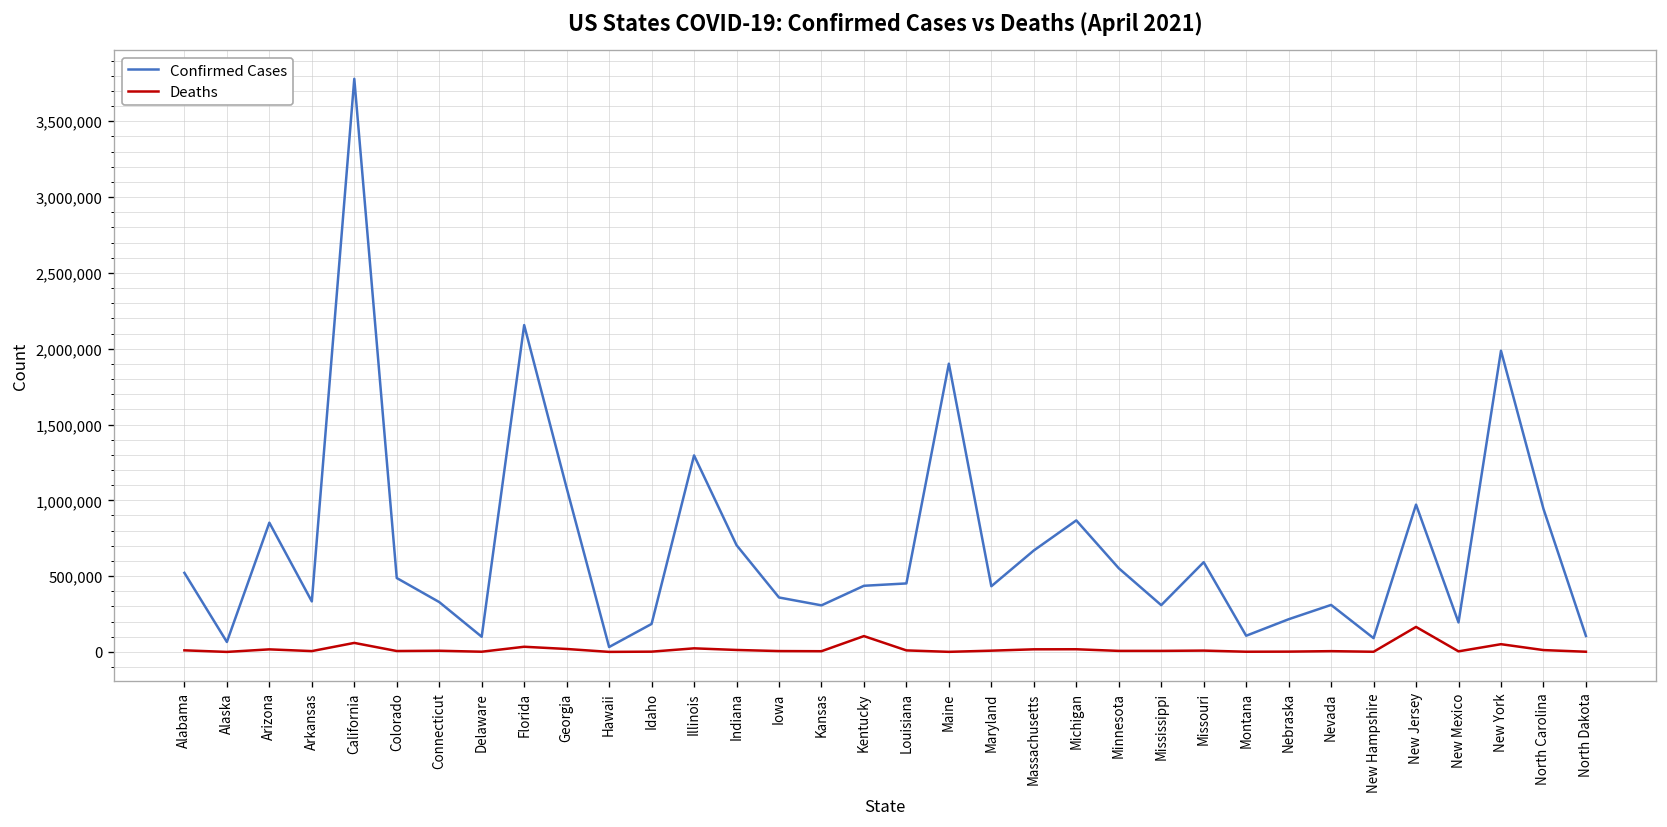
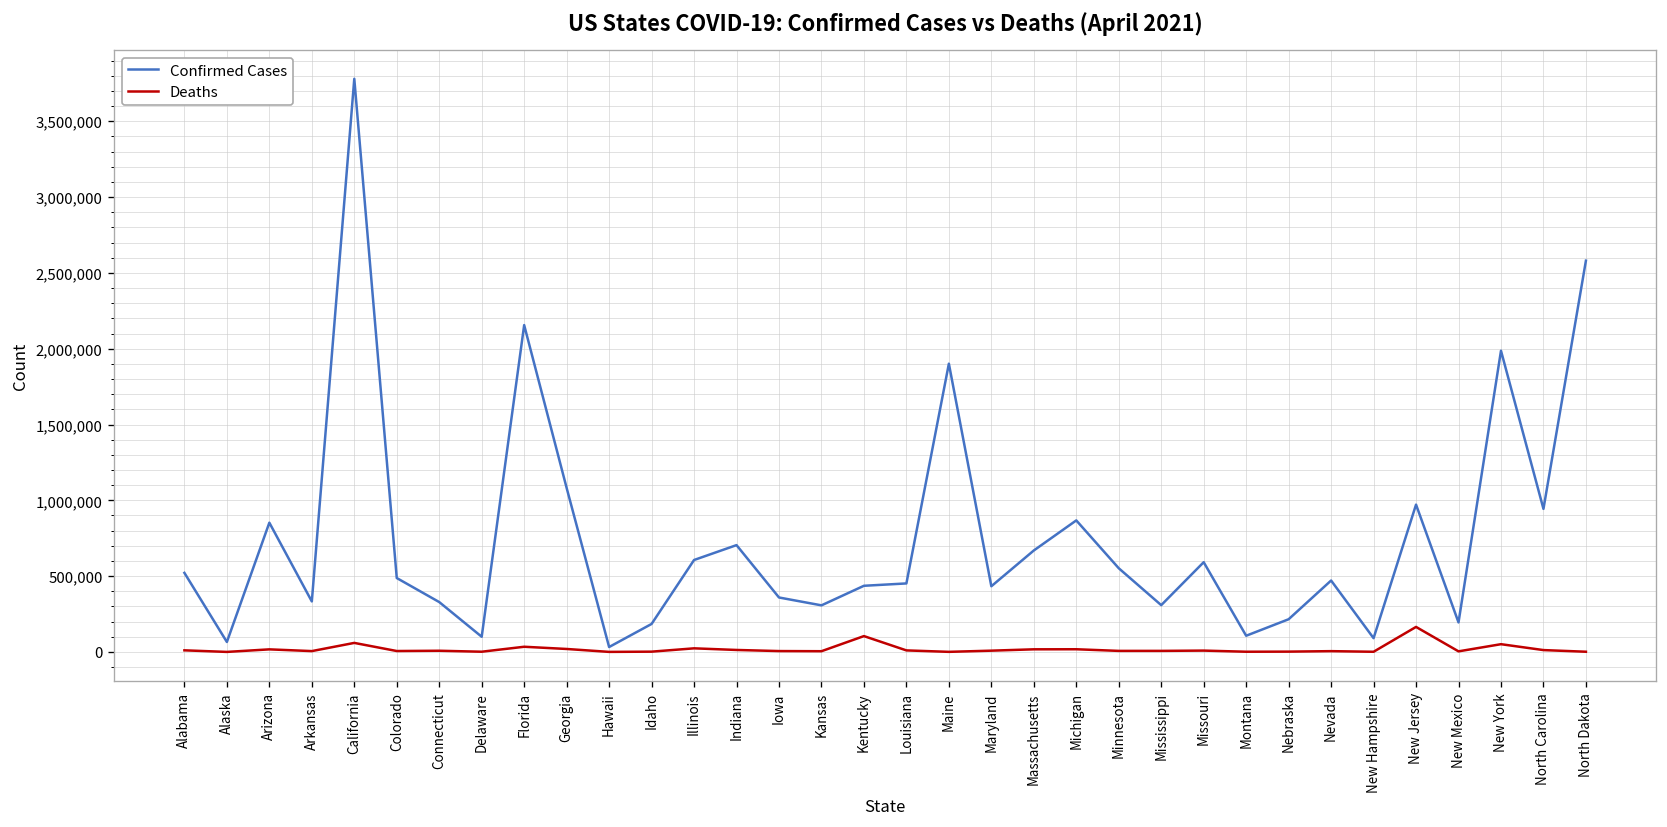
  {
    "Confirmed Cases": {
      "Alabama": "520,000",
      "Alaska": "70,000",
      "Arizona": "850,000",
      "Arkansas": "330,000",
      "California": "3,780,000",
      "Colorado": "490,000",
      "Connecticut": "330,000",
      "Delaware": "100,000",
      "Florida": "2,160,000",
      "Georgia": "1,080,000",
      "Hawaii": "30,000",
      "Idaho": "180,000",
-     "Illinois": "1,300,000",
+     "Illinois": "610,000",
      "Indiana": "700,000",
      "Iowa": "360,000",
      "Kansas": "310,000",
      "Kentucky": "440,000",
      "Louisiana": "450,000",
      "Maine": "1,900,000",
      "Maryland": "430,000",
      "Massachusetts": "670,000",
      "Michigan": "870,000",
      "Minnesota": "550,000",
      "Mississippi": "310,000",
      "Missouri": "590,000",
      "Montana": "110,000",
      "Nebraska": "220,000",
-     "Nevada": "310,000",
+     "Nevada": "470,000",
      "New Hampshire": "90,000",
      "New Jersey": "970,000",
      "New Mexico": "190,000",
      "New York": "1,990,000",
      "North Carolina": "940,000",
-     "North Dakota": "110,000"
+     "North Dakota": "2,580,000"
    },
    "Deaths": {
      "Alabama": "10,000",
      "Alaska": "0",
      "Arizona": "20,000",
      "Arkansas": "10,000",
      "California": "60,000",
      "Colorado": "10,000",
      "Connecticut": "10,000",
      "Delaware": "0",
      "Florida": "30,000",
      "Georgia": "20,000",
      "Hawaii": "0",
      "Idaho": "0",
      "Illinois": "20,000",
      "Indiana": "10,000",
      "Iowa": "10,000",
      "Kansas": "0",
      "Kentucky": "100,000",
      "Louisiana": "10,000",
      "Maine": "0",
      "Maryland": "10,000",
      "Massachusetts": "20,000",
      "Michigan": "20,000",
      "Minnesota": "10,000",
      "Mississippi": "10,000",
      "Missouri": "10,000",
      "Montana": "0",
      "Nebraska": "0",
      "Nevada": "10,000",
      "New Hampshire": "0",
      "New Jersey": "170,000",
      "New Mexico": "0",
      "New York": "50,000",
      "North Carolina": "10,000",
      "North Dakota": "0"
    }
  }
